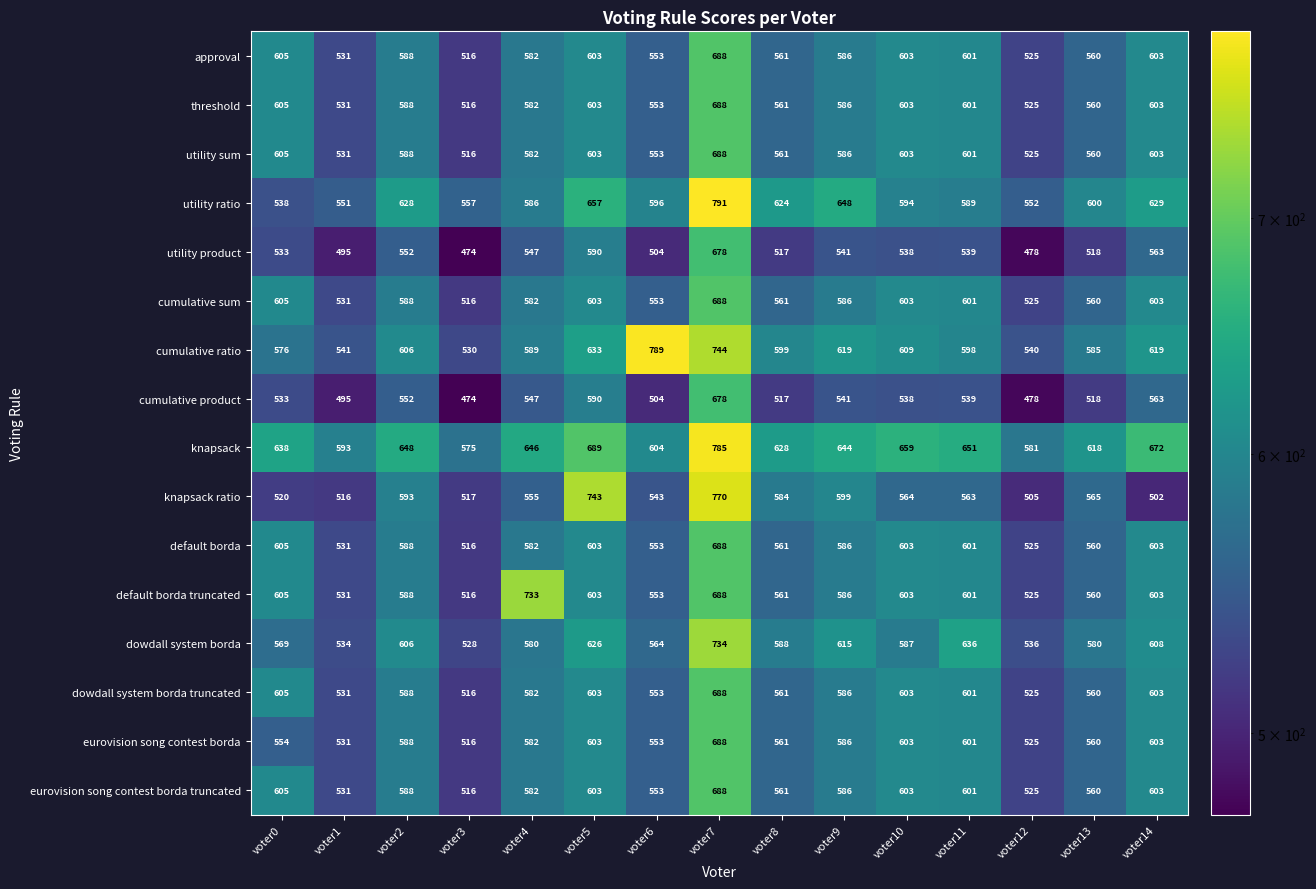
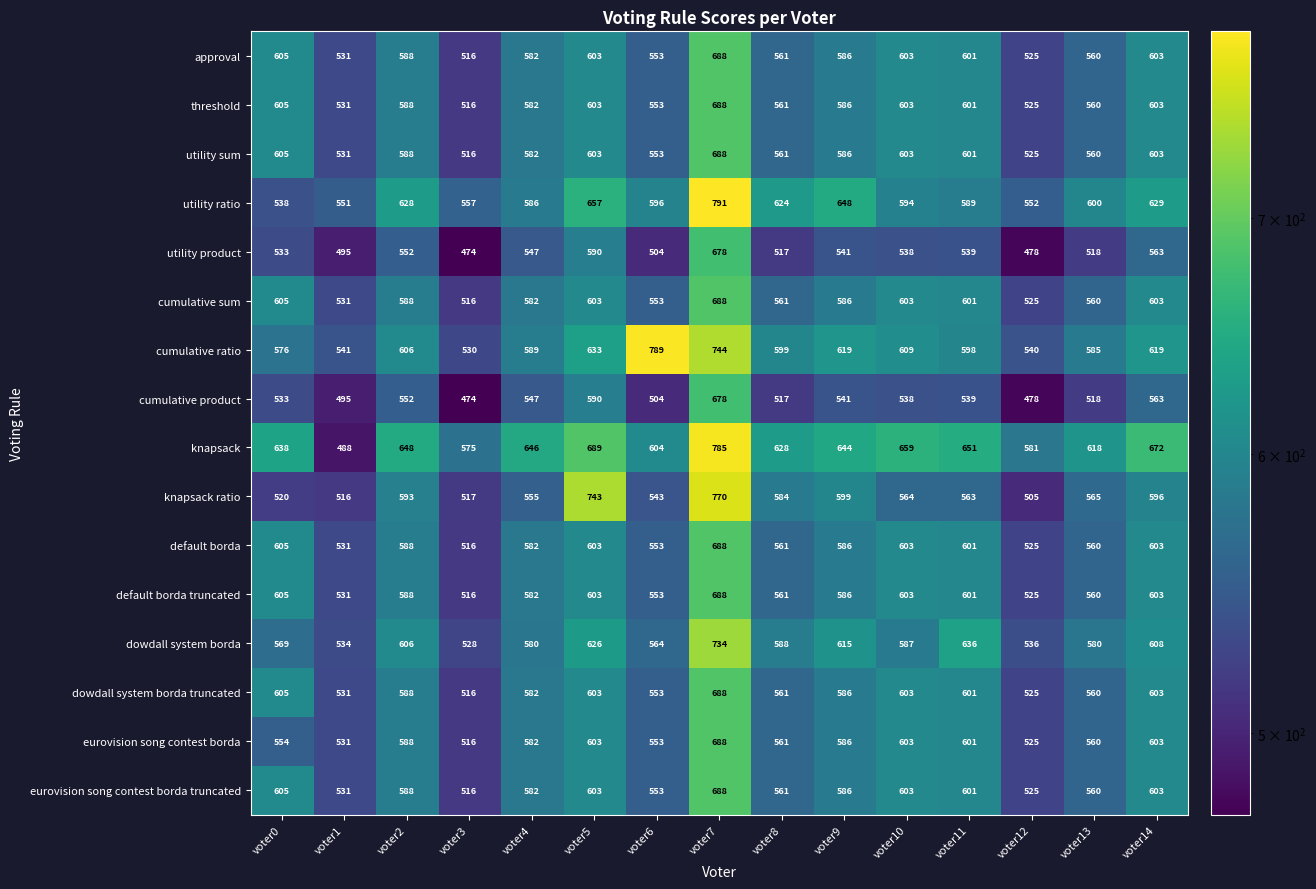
  {
    "knapsack": {
      "voter0": 638,
-     "voter1": 593,
+     "voter1": 488,
      "voter2": 648,
      "voter3": 575,
      "voter4": 646,
      "voter5": 689,
      "voter6": 604,
      "voter7": 785,
      "voter8": 628,
      "voter9": 644,
      "voter10": 659,
      "voter11": 651,
      "voter12": 581,
      "voter13": 618,
      "voter14": 672
    },
    "knapsack ratio": {
      "voter0": 520,
      "voter1": 516,
      "voter2": 593,
      "voter3": 517,
      "voter4": 555,
      "voter5": 743,
      "voter6": 543,
      "voter7": 770,
      "voter8": 584,
      "voter9": 599,
      "voter10": 564,
      "voter11": 563,
      "voter12": 505,
      "voter13": 565,
-     "voter14": 502
+     "voter14": 596
    },
    "default borda truncated": {
      "voter0": 605,
      "voter1": 531,
      "voter2": 588,
      "voter3": 516,
-     "voter4": 733,
+     "voter4": 582,
      "voter5": 603,
      "voter6": 553,
      "voter7": 688,
      "voter8": 561,
      "voter9": 586,
      "voter10": 603,
      "voter11": 601,
      "voter12": 525,
      "voter13": 560,
      "voter14": 603
    }
  }
